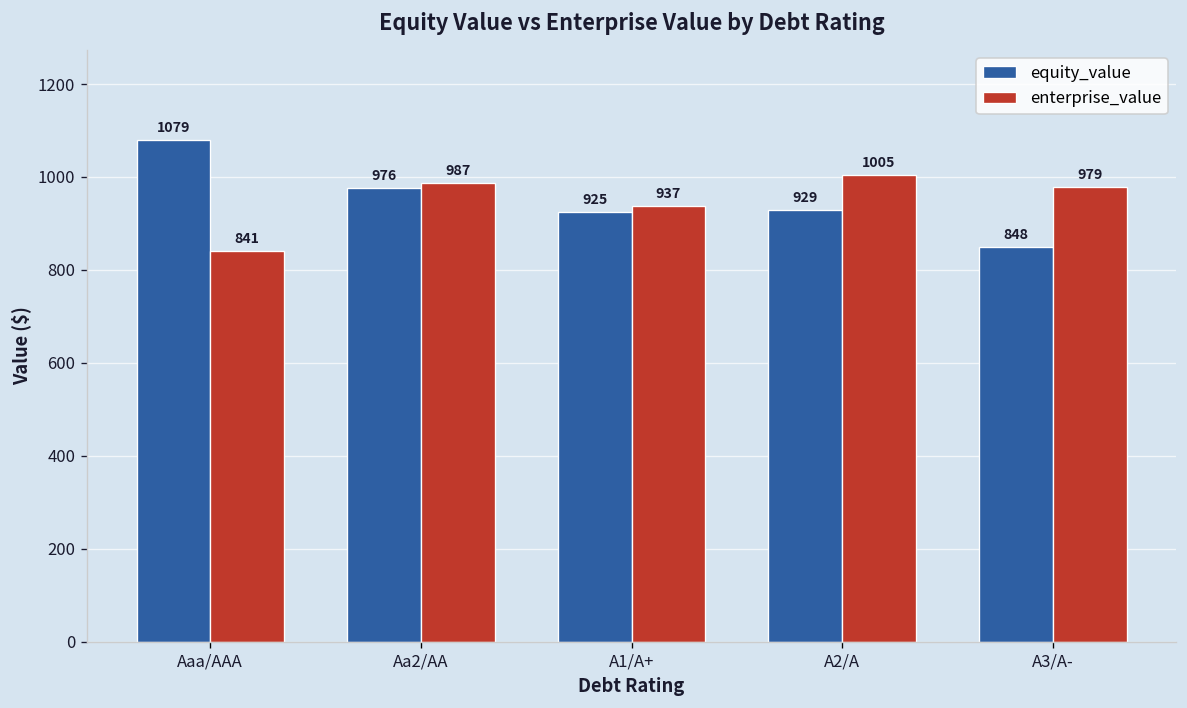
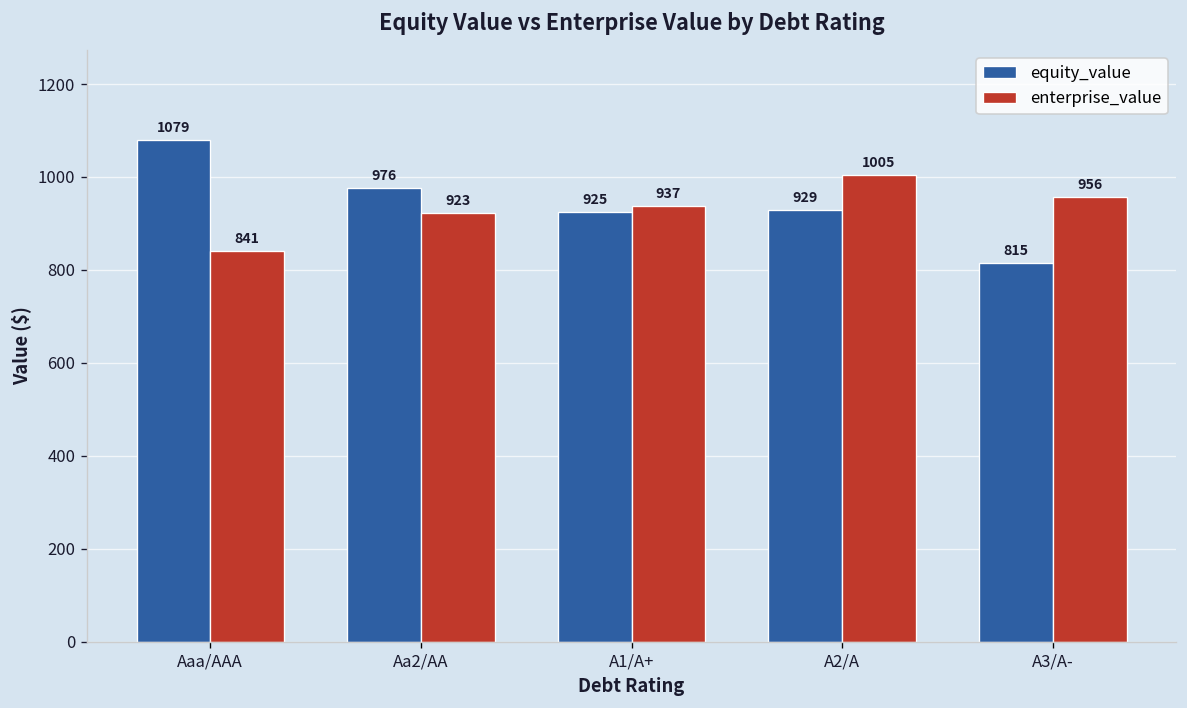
  {
    "equity_value": {
      "Aaa/AAA": 1079,
      "Aa2/AA": 976,
      "A1/A+": 925,
      "A2/A": 929,
-     "A3/A-": 848
+     "A3/A-": 815
    },
    "enterprise_value": {
      "Aaa/AAA": 841,
-     "Aa2/AA": 987,
+     "Aa2/AA": 923,
      "A1/A+": 937,
      "A2/A": 1005,
-     "A3/A-": 979
+     "A3/A-": 956
    }
  }
